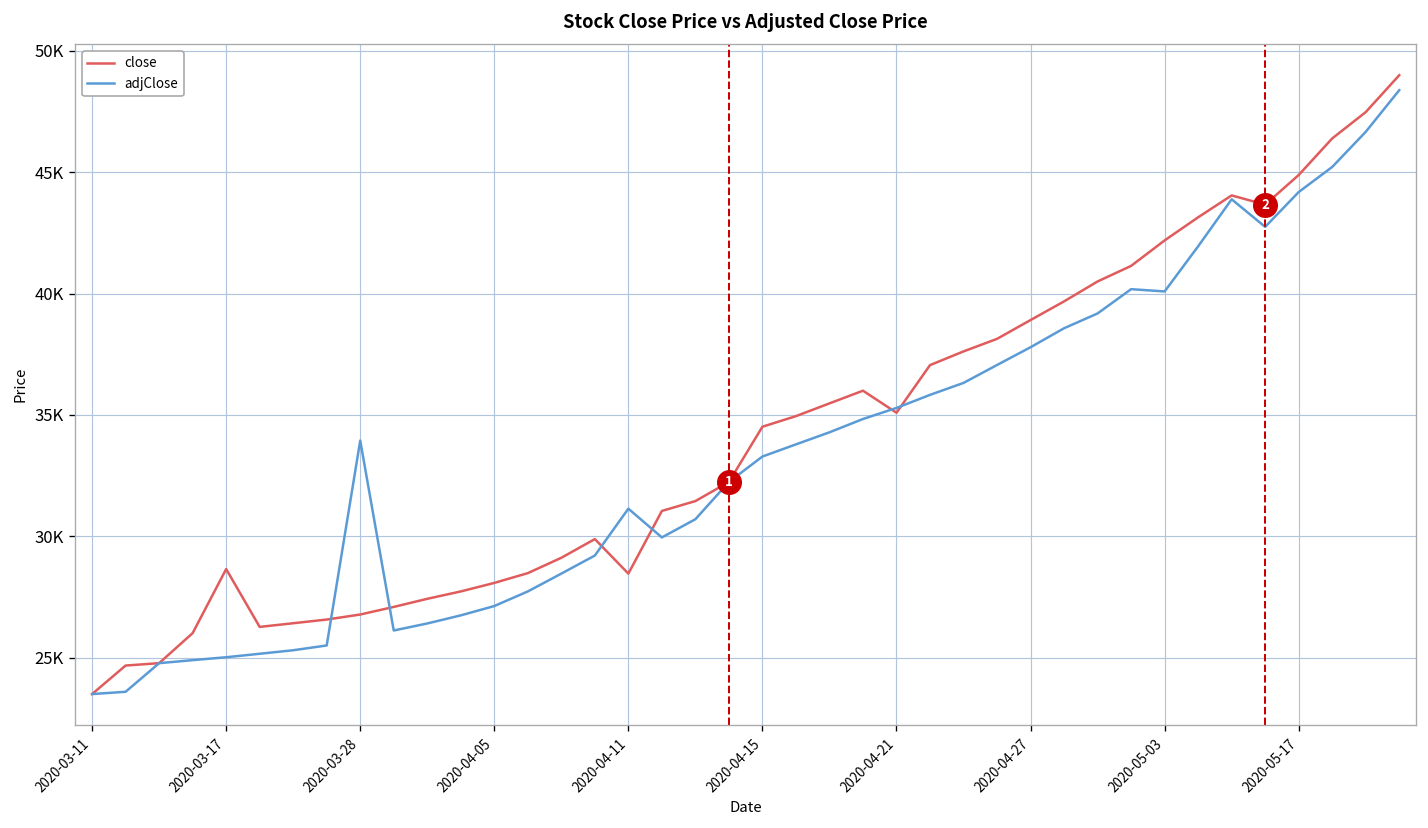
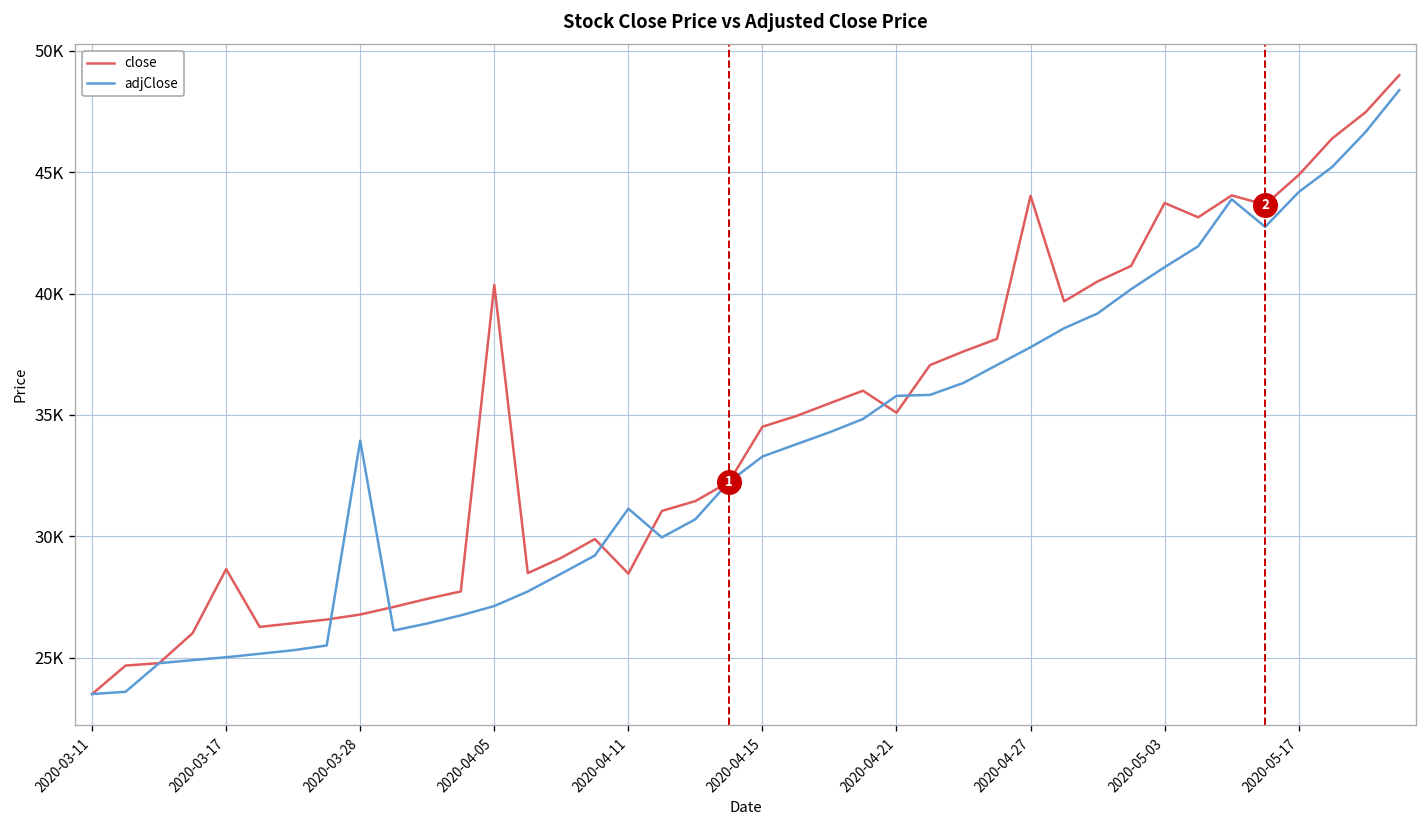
  {
    "close": {
      "2020-03-17": 28600,
      "2020-03-28": 26800,
-     "2020-04-05": 28100,
+     "2020-04-05": 40400,
      "2020-04-11": 28500,
      "2020-04-15": 34500,
      "2020-04-21": 35100,
-     "2020-04-27": 38900,
-     "2020-05-03": 42200,
+     "2020-04-27": 44000,
+     "2020-05-03": 43700,
      "2020-05-17": 44900
    },
    "adjClose": {
      "2020-03-17": 25000,
      "2020-03-28": 33900,
      "2020-04-05": 27100,
      "2020-04-11": 31100,
      "2020-04-15": 33300,
-     "2020-04-21": 35300,
+     "2020-04-21": 35800,
      "2020-04-27": 37800,
-     "2020-05-03": 40100,
+     "2020-05-03": 41100,
      "2020-05-17": 44200
    }
  }
